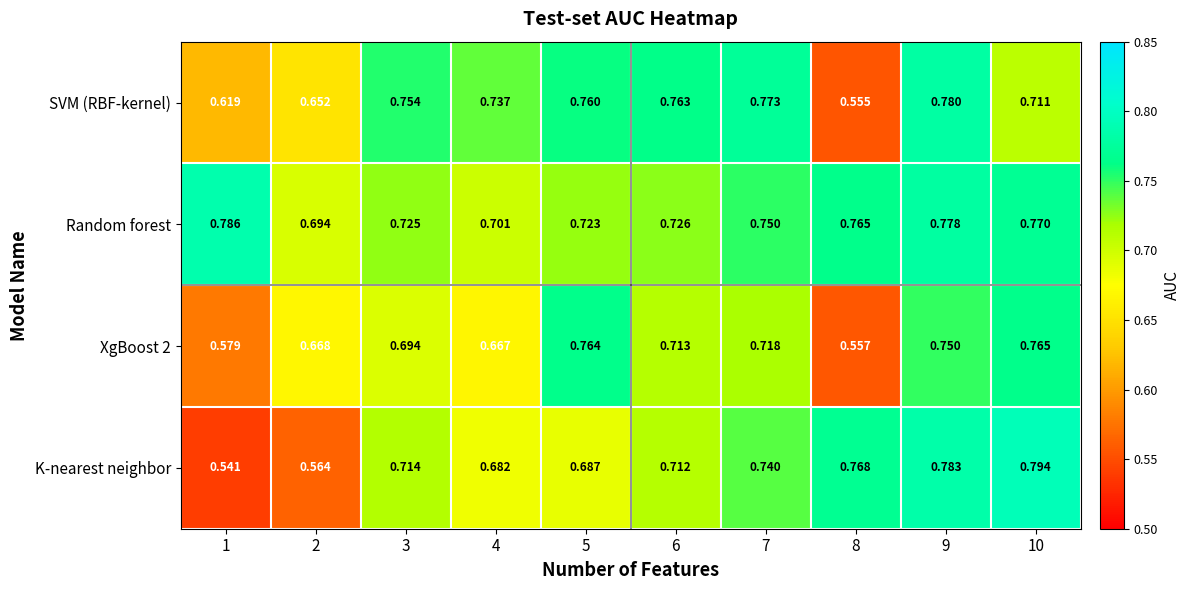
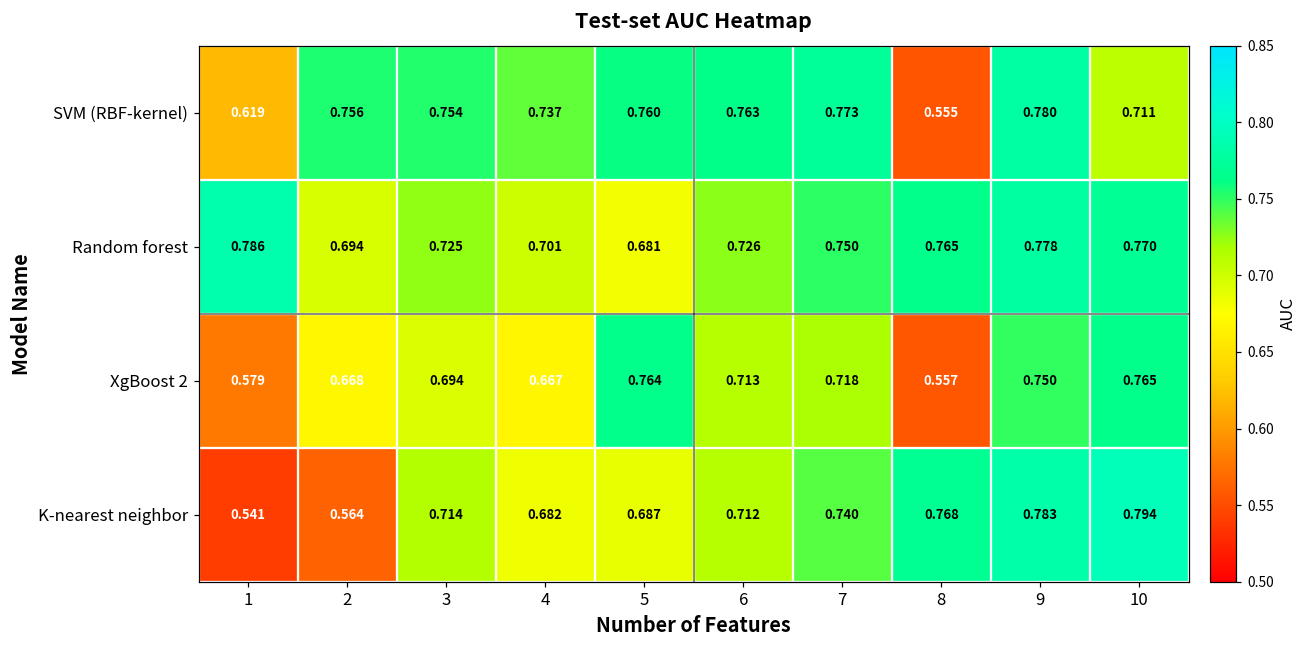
  {
    "SVM (RBF-kernel)": {
      "1": 0.619,
-     "2": 0.652,
+     "2": 0.756,
      "3": 0.754,
      "4": 0.737,
      "5": 0.760,
      "6": 0.763,
      "7": 0.773,
      "8": 0.555,
      "9": 0.780,
      "10": 0.711
    },
    "Random forest": {
      "1": 0.786,
      "2": 0.694,
      "3": 0.725,
      "4": 0.701,
-     "5": 0.723,
+     "5": 0.681,
      "6": 0.726,
      "7": 0.750,
      "8": 0.765,
      "9": 0.778,
      "10": 0.770
    },
    "XgBoost 2": {
      "1": 0.579,
      "2": 0.668,
      "3": 0.694,
      "4": 0.667,
      "5": 0.764,
      "6": 0.713,
      "7": 0.718,
      "8": 0.557,
      "9": 0.750,
      "10": 0.765
    },
    "K-nearest neighbor": {
      "1": 0.541,
      "2": 0.564,
      "3": 0.714,
      "4": 0.682,
      "5": 0.687,
      "6": 0.712,
      "7": 0.740,
      "8": 0.768,
      "9": 0.783,
      "10": 0.794
    }
  }
